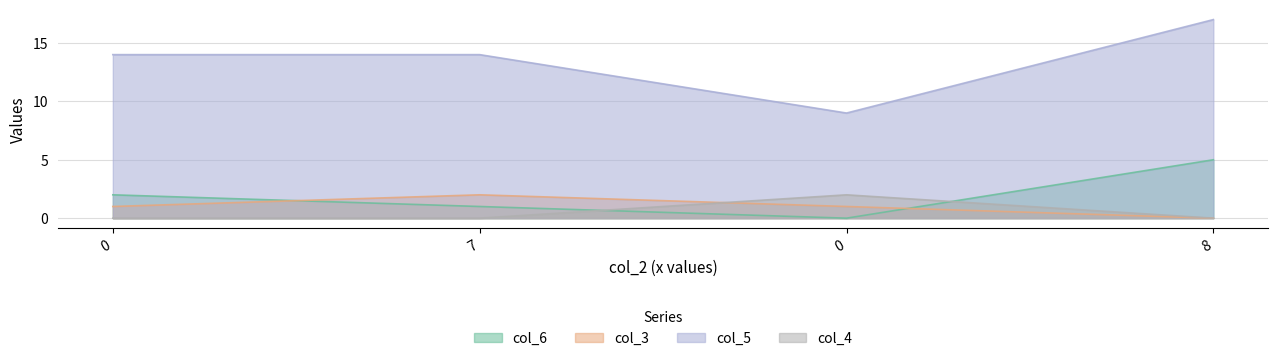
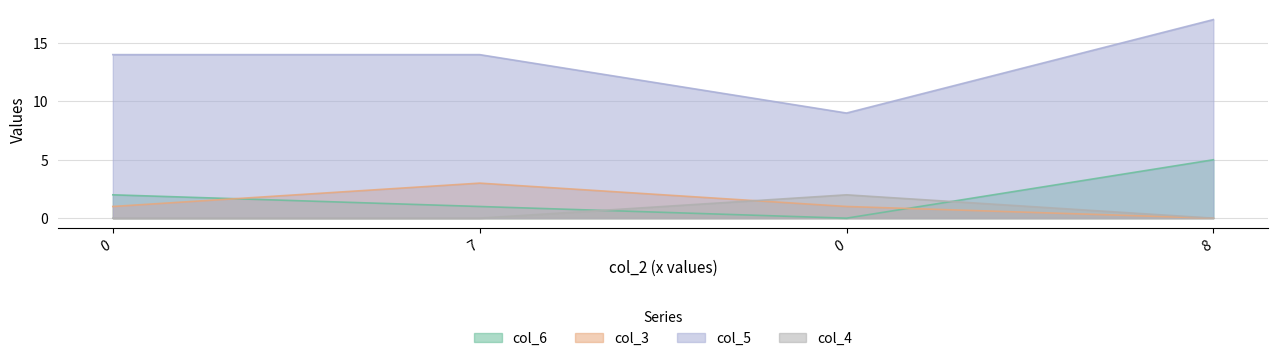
  {
    "col_6": {
      "7": 1,
      "8": 5
    },
    "col_3": {
-     "7": 2
+     "7": 3
    }
  }
